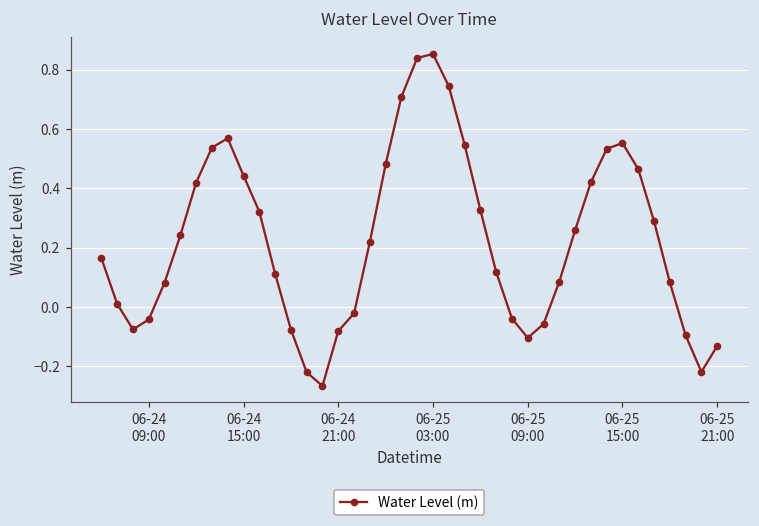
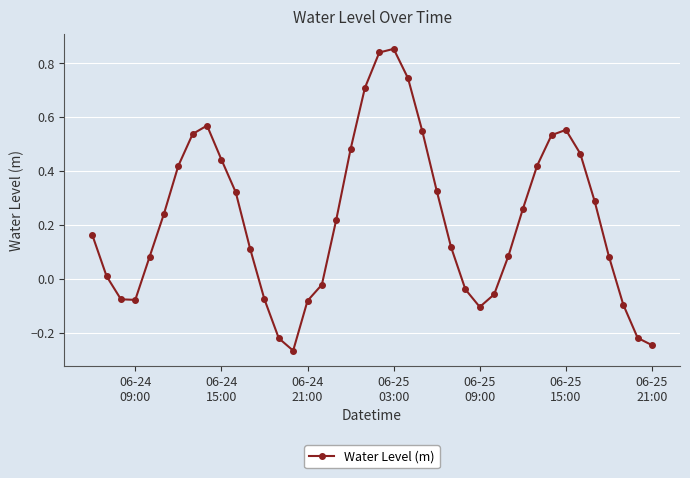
  {
-   "06-24 09:00": -0.04,
+   "06-24 09:00": -0.08,
    "06-24 15:00": 0.44,
    "06-24 21:00": -0.08,
    "06-25 03:00": 0.85,
    "06-25 09:00": -0.10,
    "06-25 15:00": 0.55,
-   "06-25 21:00": -0.13
+   "06-25 21:00": -0.25
  }
